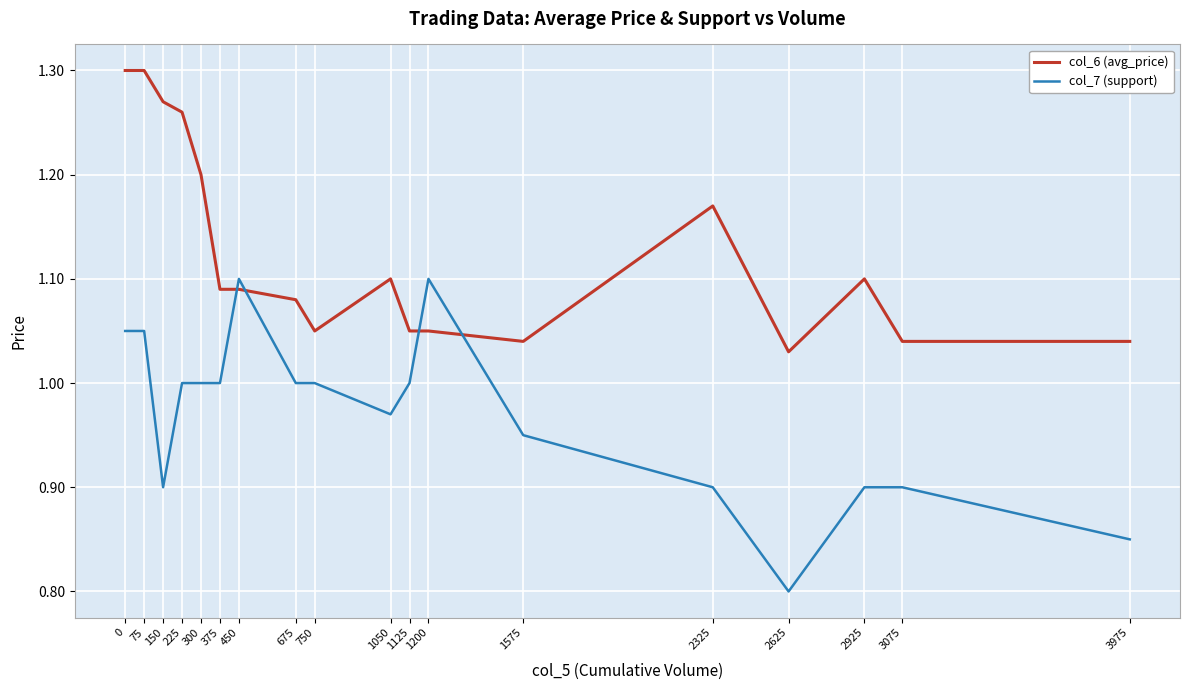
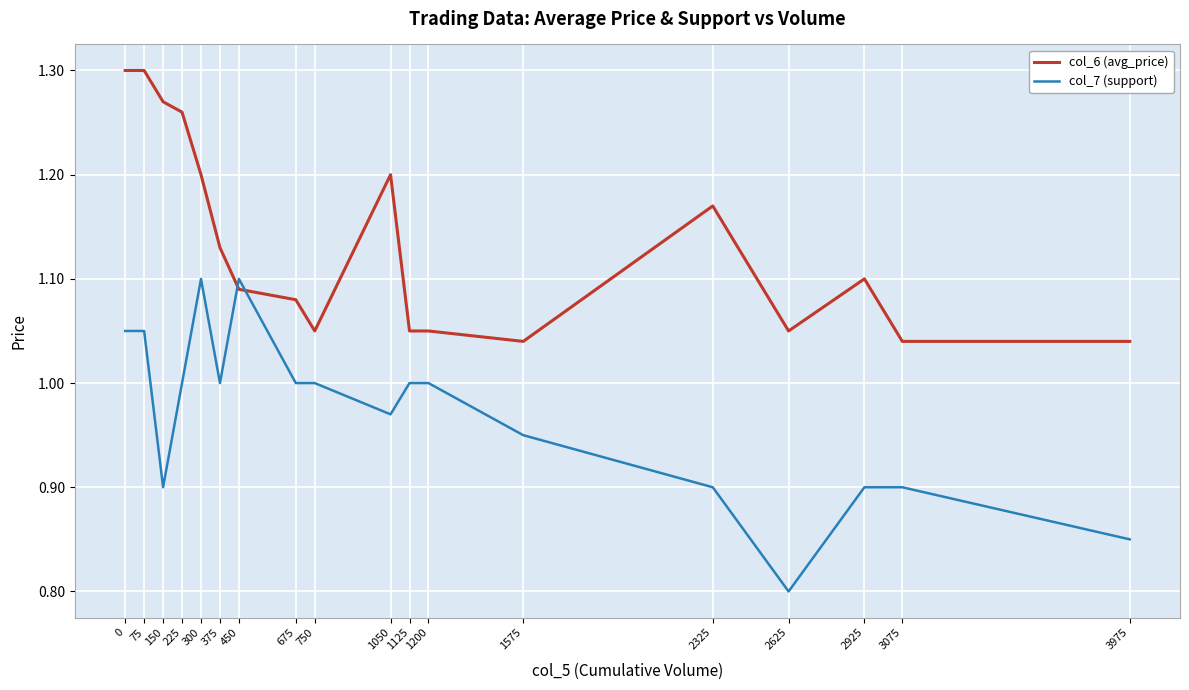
  {
    "col_6 (avg_price)": {
      "0": 1.30,
      "75": 1.30,
      "150": 1.27,
      "225": 1.26,
      "300": 1.20,
-     "375": 1.09,
+     "375": 1.13,
      "450": 1.09,
      "675": 1.08,
      "750": 1.05,
-     "1050": 1.1,
+     "1050": 1.2,
      "1125": 1.05,
      "1200": 1.05,
      "1575": 1.04,
      "2325": 1.17,
-     "2625": 1.03,
+     "2625": 1.05,
      "2925": 1.10,
      "3075": 1.04,
      "3975": 1.04
    },
    "col_7 (support)": {
      "0": 1.050,
      "75": 1.050,
      "150": 0.9,
      "225": 1.0,
-     "300": 1.0,
+     "300": 1.1,
      "375": 1.0,
      "450": 1.1,
      "675": 1.0,
      "750": 1.0,
      "1050": 0.970,
      "1125": 1.0,
-     "1200": 1.1,
+     "1200": 1.0,
      "1575": 0.950,
      "2325": 0.9,
      "2625": 0.8,
      "2925": 0.9,
      "3075": 0.9,
      "3975": 0.850
    }
  }
